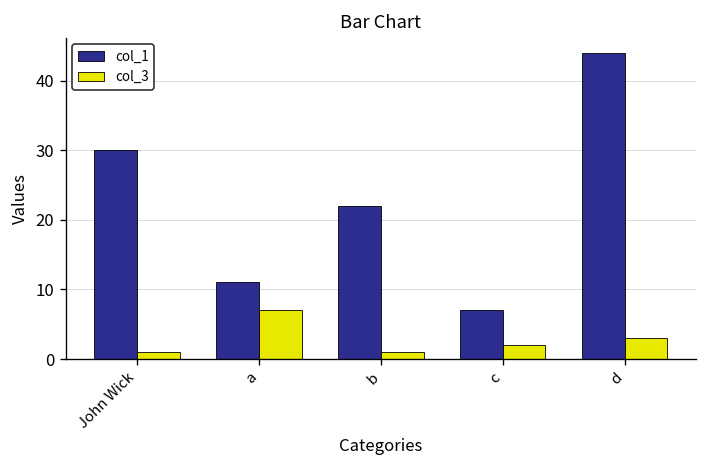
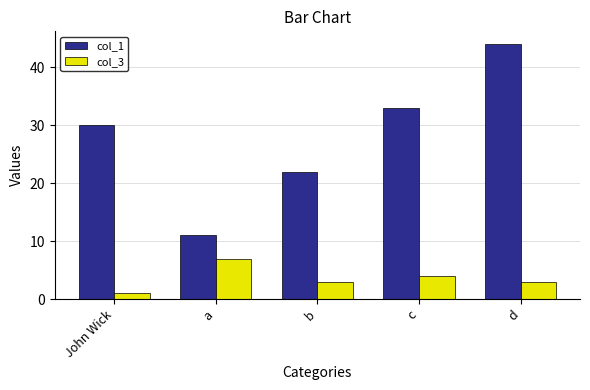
  {
    "col_1": {
      "John Wick": 30,
      "a": 11,
      "b": 22,
-     "c": 7,
+     "c": 33,
      "d": 44
    },
    "col_3": {
      "John Wick": 1,
      "a": 7,
-     "b": 1,
-     "c": 2,
+     "b": 3,
+     "c": 4,
      "d": 3
    }
  }
